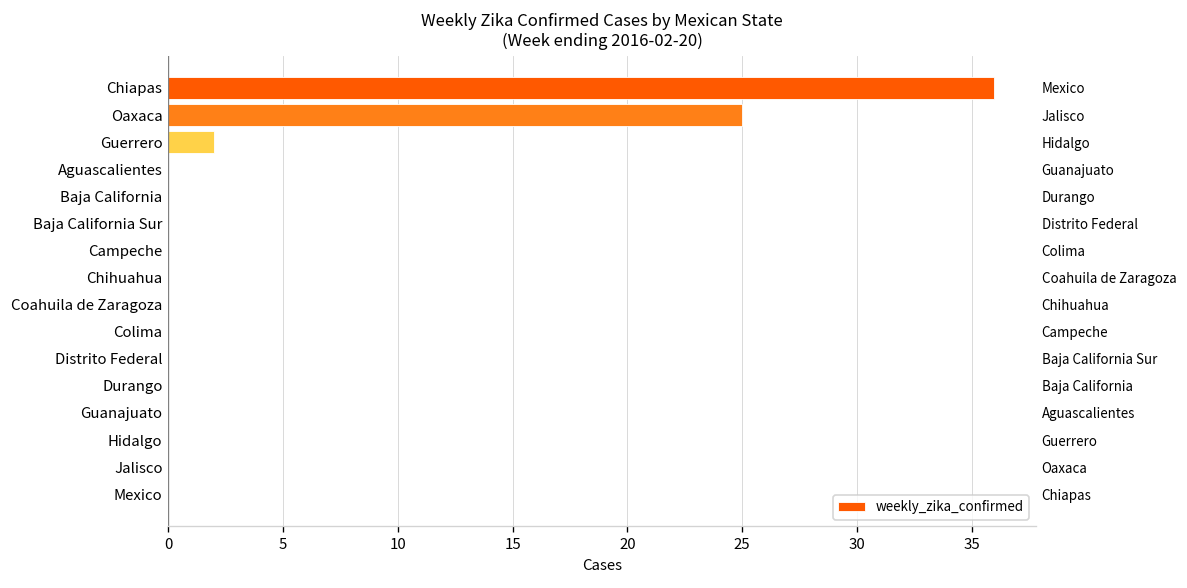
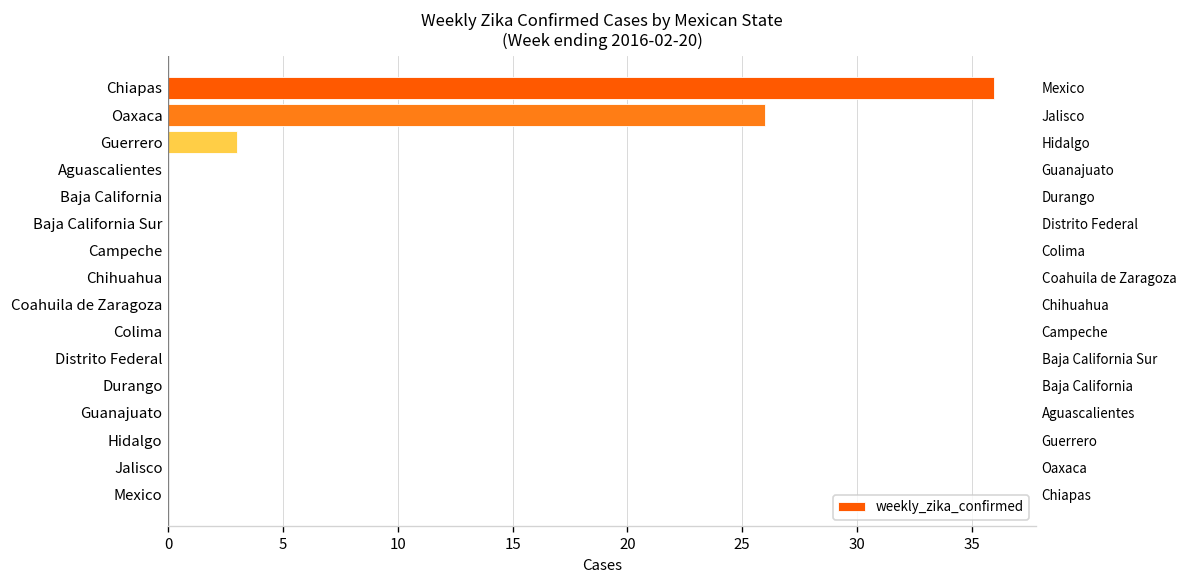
  {
    "Chiapas": 36,
-   "Oaxaca": 25,
-   "Guerrero": 2,
+   "Oaxaca": 26,
+   "Guerrero": 3,
    "Aguascalientes": 0,
    "Baja California": 0,
    "Baja California Sur": 0,
    "Campeche": 0,
    "Chihuahua": 0,
    "Coahuila de Zaragoza": 0,
    "Colima": 0,
    "Distrito Federal": 0,
    "Durango": 0,
    "Guanajuato": 0,
    "Hidalgo": 0,
    "Jalisco": 0,
    "Mexico": 0
  }
